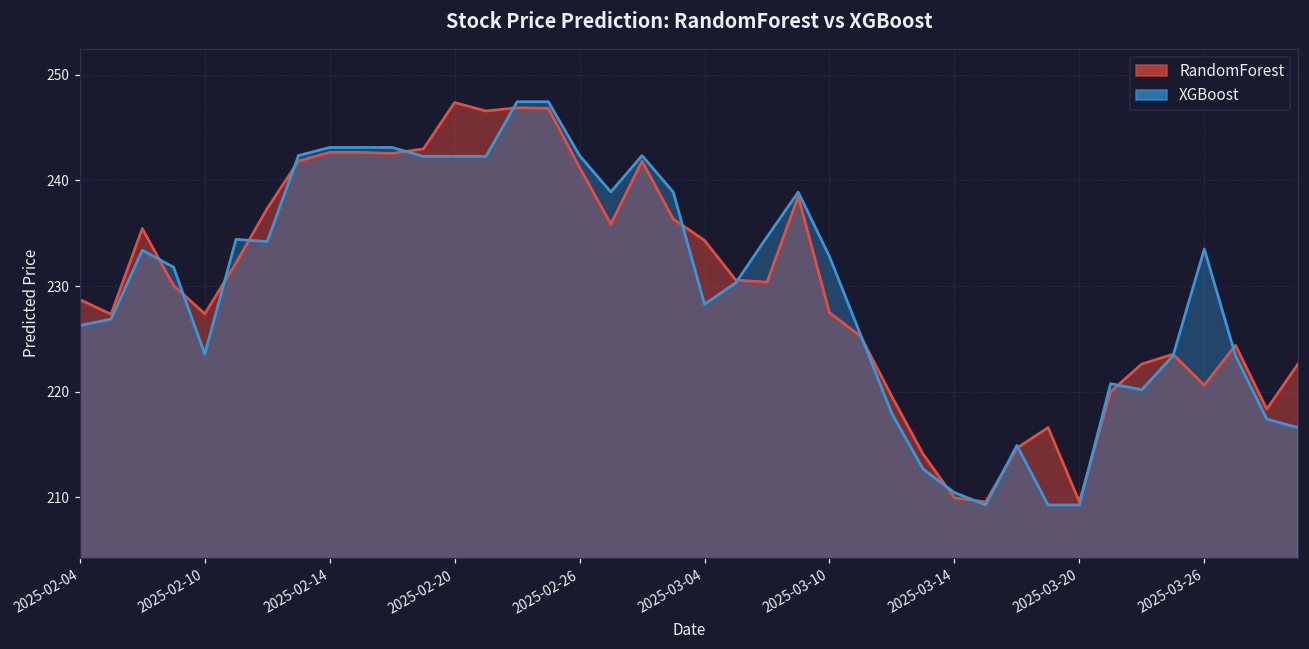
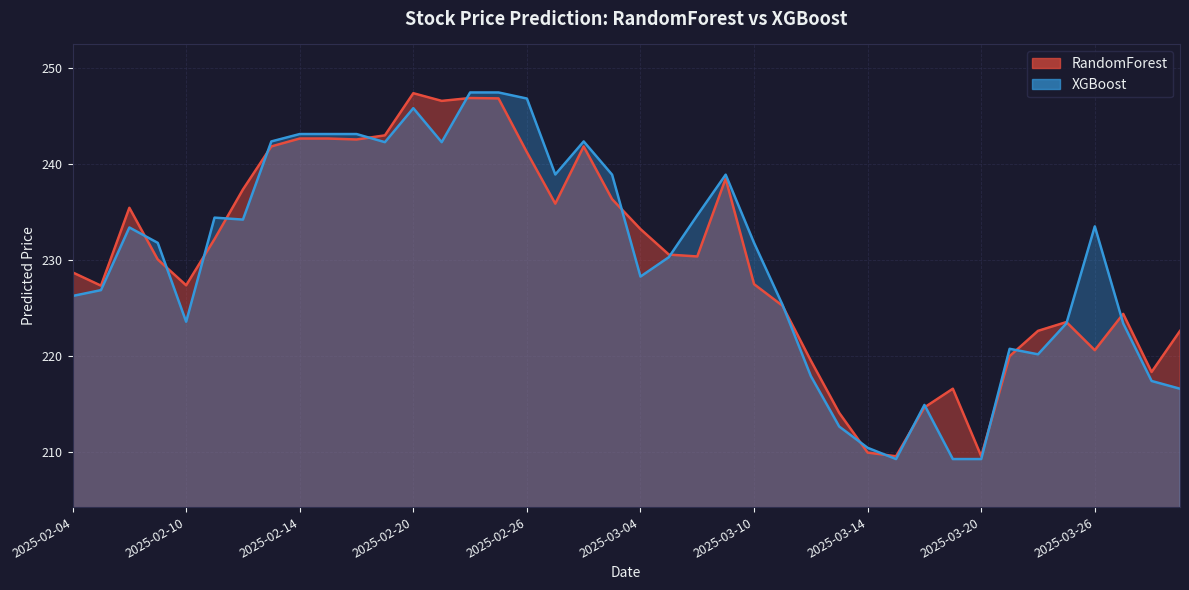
  {
    "RandomForest": {
      "2025-02-04": 229,
      "2025-02-10": 227,
      "2025-02-14": 243,
      "2025-02-20": 247,
      "2025-02-26": 241,
-     "2025-03-04": 234,
+     "2025-03-04": 233,
      "2025-03-10": 227,
      "2025-03-14": 210,
      "2025-03-20": 210,
      "2025-03-26": 221
    },
    "XGBoost": {
      "2025-02-04": 226,
      "2025-02-10": 224,
      "2025-02-14": 243,
-     "2025-02-20": 242,
-     "2025-02-26": 242,
+     "2025-02-20": 246,
+     "2025-02-26": 247,
      "2025-03-04": 228,
-     "2025-03-10": 233,
+     "2025-03-10": 232,
      "2025-03-14": 210,
      "2025-03-20": 209,
      "2025-03-26": 234
    }
  }
